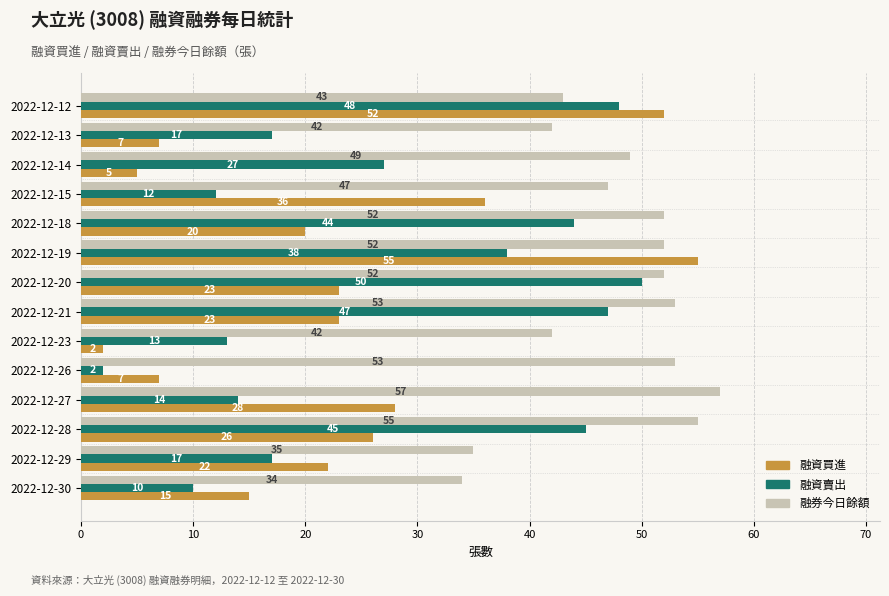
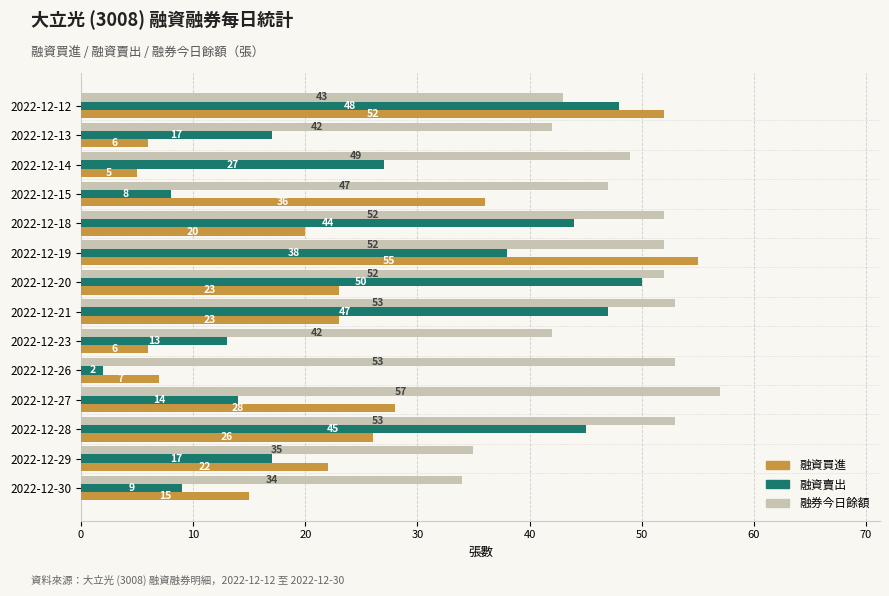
  {
    "融資買進": {
      "2022-12-12": 52,
-     "2022-12-13": 7,
+     "2022-12-13": 6,
      "2022-12-14": 5,
      "2022-12-15": 36,
      "2022-12-18": 20,
      "2022-12-19": 55,
      "2022-12-20": 23,
      "2022-12-21": 23,
-     "2022-12-23": 2,
+     "2022-12-23": 6,
      "2022-12-26": 7,
      "2022-12-27": 28,
      "2022-12-28": 26,
      "2022-12-29": 22,
      "2022-12-30": 15
    },
    "融資賣出": {
      "2022-12-12": 48,
      "2022-12-13": 17,
      "2022-12-14": 27,
-     "2022-12-15": 12,
+     "2022-12-15": 8,
      "2022-12-18": 44,
      "2022-12-19": 38,
      "2022-12-20": 50,
      "2022-12-21": 47,
      "2022-12-23": 13,
      "2022-12-26": 2,
      "2022-12-27": 14,
      "2022-12-28": 45,
      "2022-12-29": 17,
-     "2022-12-30": 10
+     "2022-12-30": 9
    },
    "融券今日餘額": {
      "2022-12-12": 43,
      "2022-12-13": 42,
      "2022-12-14": 49,
      "2022-12-15": 47,
      "2022-12-18": 52,
      "2022-12-19": 52,
      "2022-12-20": 52,
      "2022-12-21": 53,
      "2022-12-23": 42,
      "2022-12-26": 53,
      "2022-12-27": 57,
-     "2022-12-28": 55,
+     "2022-12-28": 53,
      "2022-12-29": 35,
      "2022-12-30": 34
    }
  }
